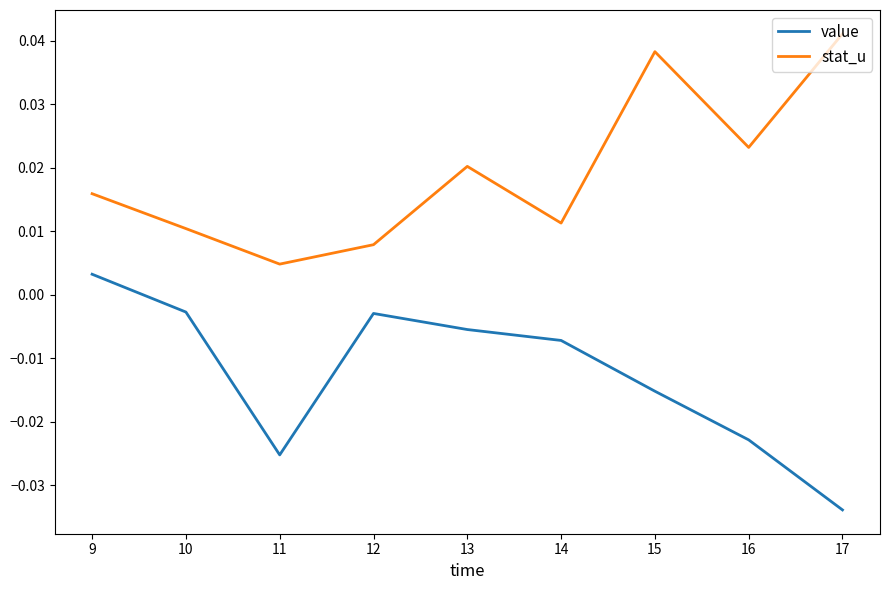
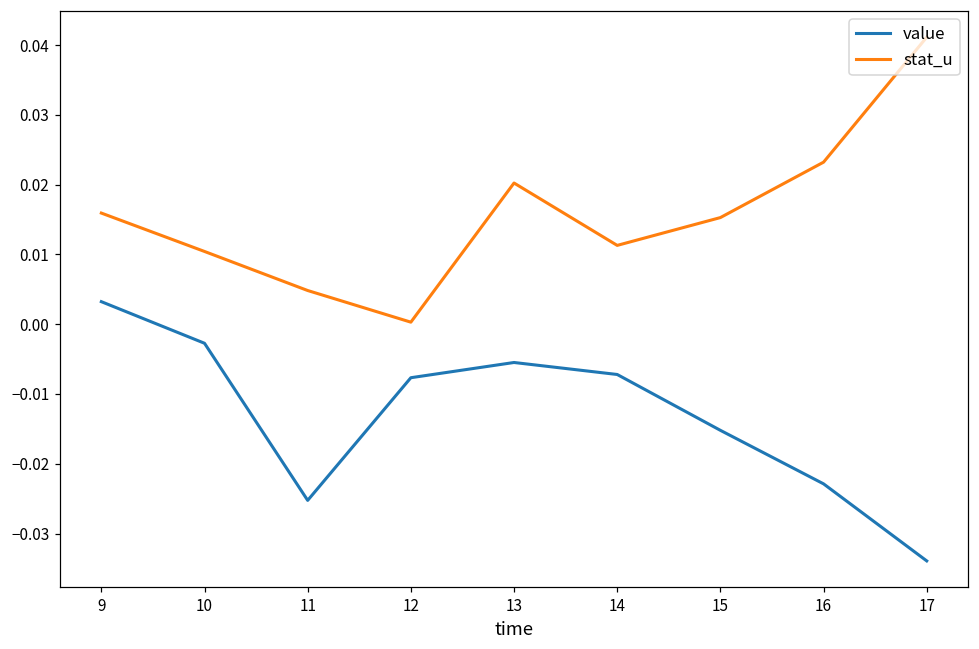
  {
    "value": {
      "9": 0.003,
      "10": -0.003,
      "11": -0.025,
-     "12": -0.003,
+     "12": -0.008,
      "13": -0.005,
      "14": -0.007,
      "15": -0.015,
      "16": -0.023,
      "17": -0.034
    },
    "stat_u": {
      "9": 0.016,
      "10": 0.010,
      "11": 0.005,
-     "12": 0.008,
+     "12": 0.000,
      "13": 0.020,
      "14": 0.011,
-     "15": 0.038,
+     "15": 0.015,
      "16": 0.023
    }
  }
